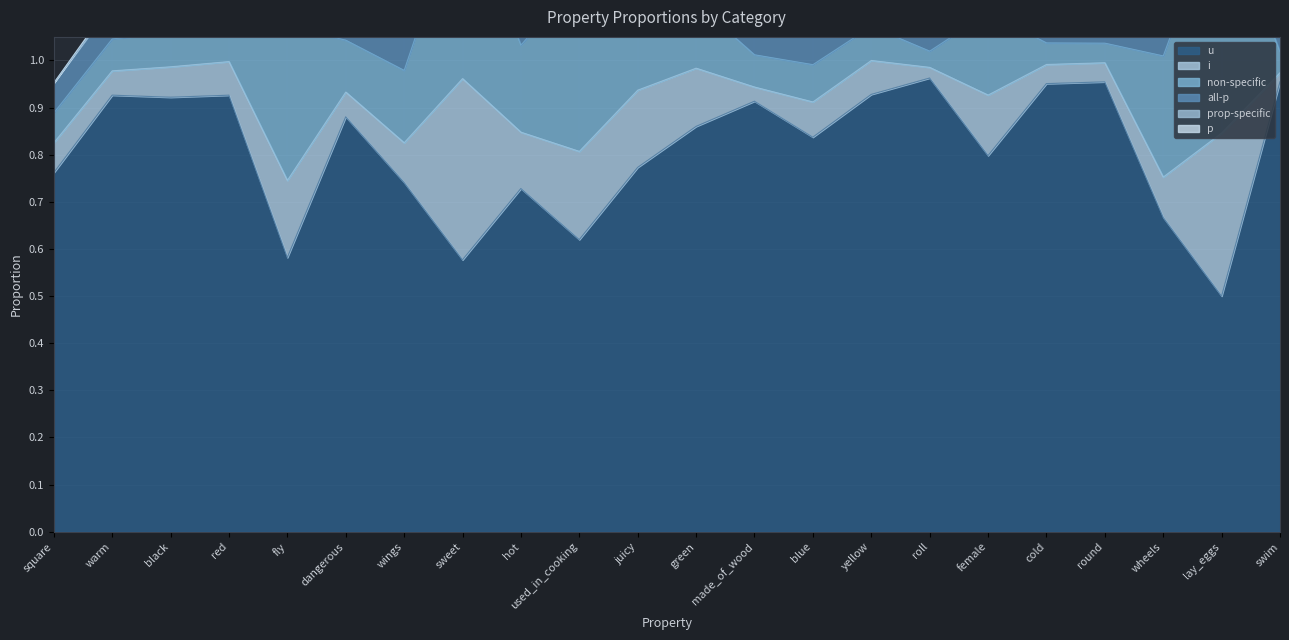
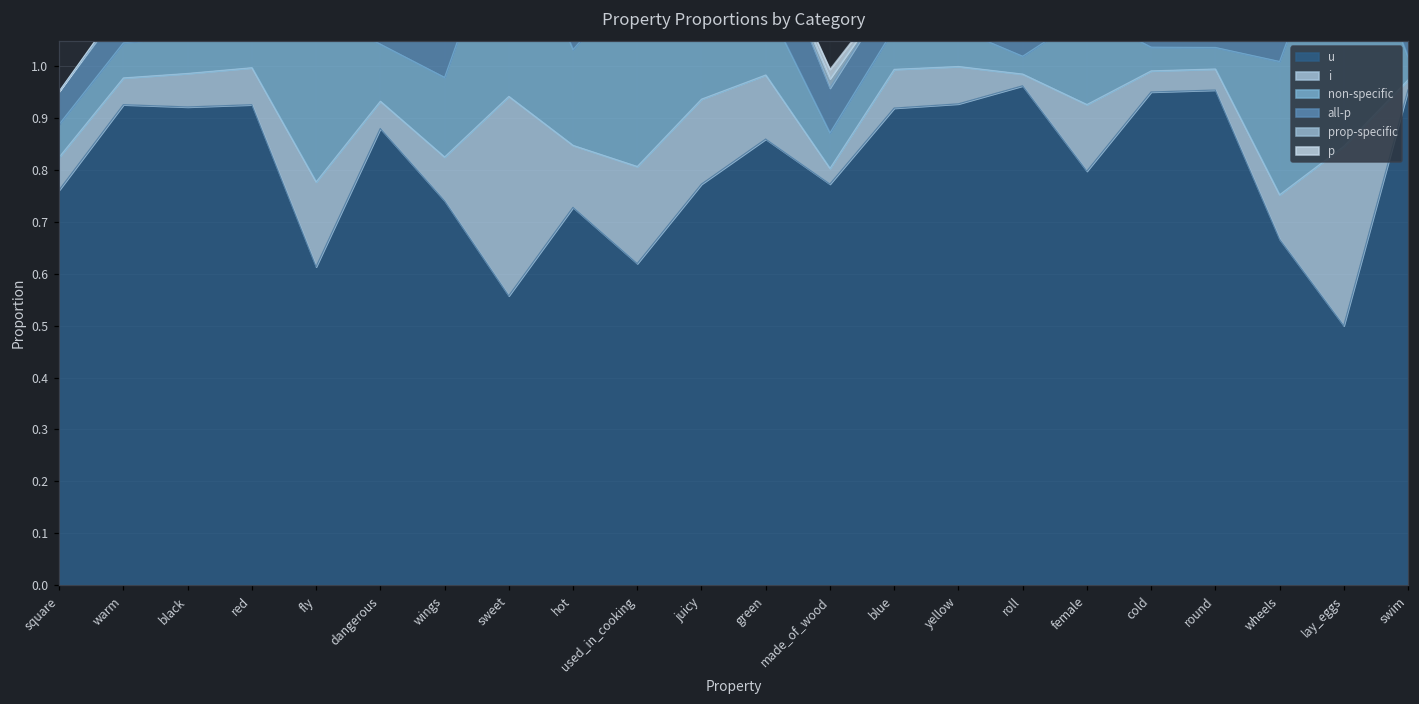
  {
    "u": {
      "square": 0.76,
      "warm": 0.93,
      "black": 0.92,
      "red": 0.93,
-     "fly": 0.58,
+     "fly": 0.61,
      "dangerous": 0.88,
      "wings": 0.74,
-     "sweet": 0.58,
+     "sweet": 0.56,
      "hot": 0.73,
      "used_in_cooking": 0.62,
      "juicy": 0.77,
      "green": 0.86,
-     "made_of_wood": 0.91,
-     "blue": 0.84,
+     "made_of_wood": 0.77,
+     "blue": 0.92,
      "yellow": 0.93,
      "roll": 0.96,
      "female": 0.80,
      "cold": 0.95,
      "round": 0.95,
      "wheels": 0.67,
      "lay_eggs": 0.50,
      "swim": 0.95
    }
  }
